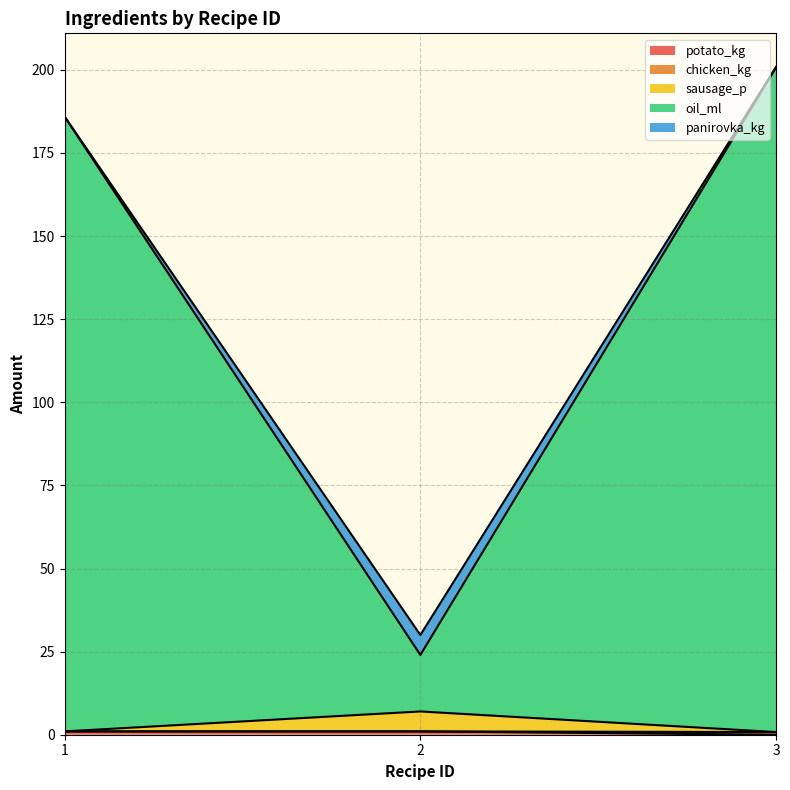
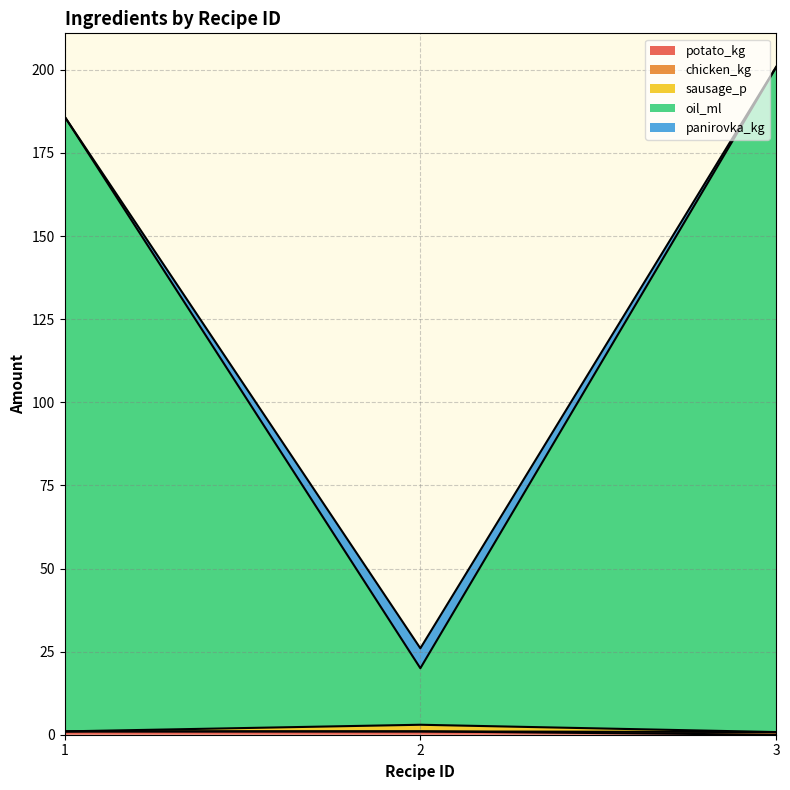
  {
    "sausage_p": {
-     "2": 6
+     "2": 2
    },
    "oil_ml": {
      "2": 17
    },
    "panirovka_kg": {
      "2": 6
    }
  }
